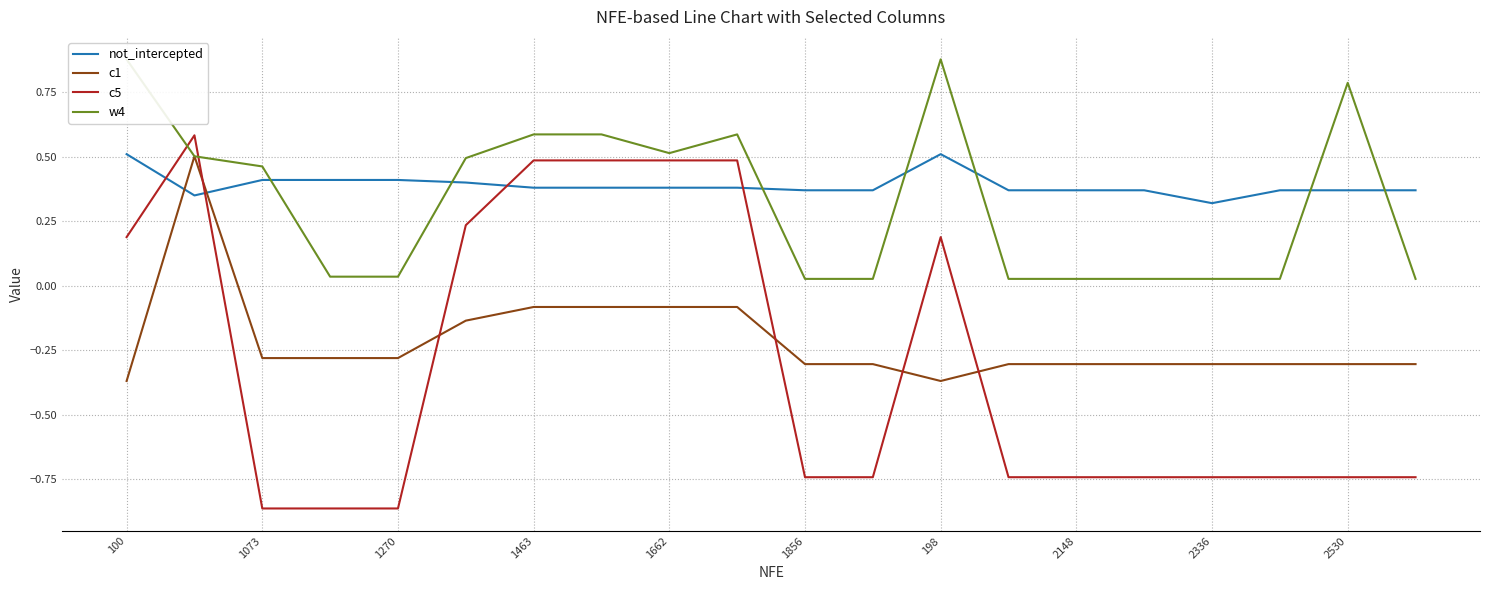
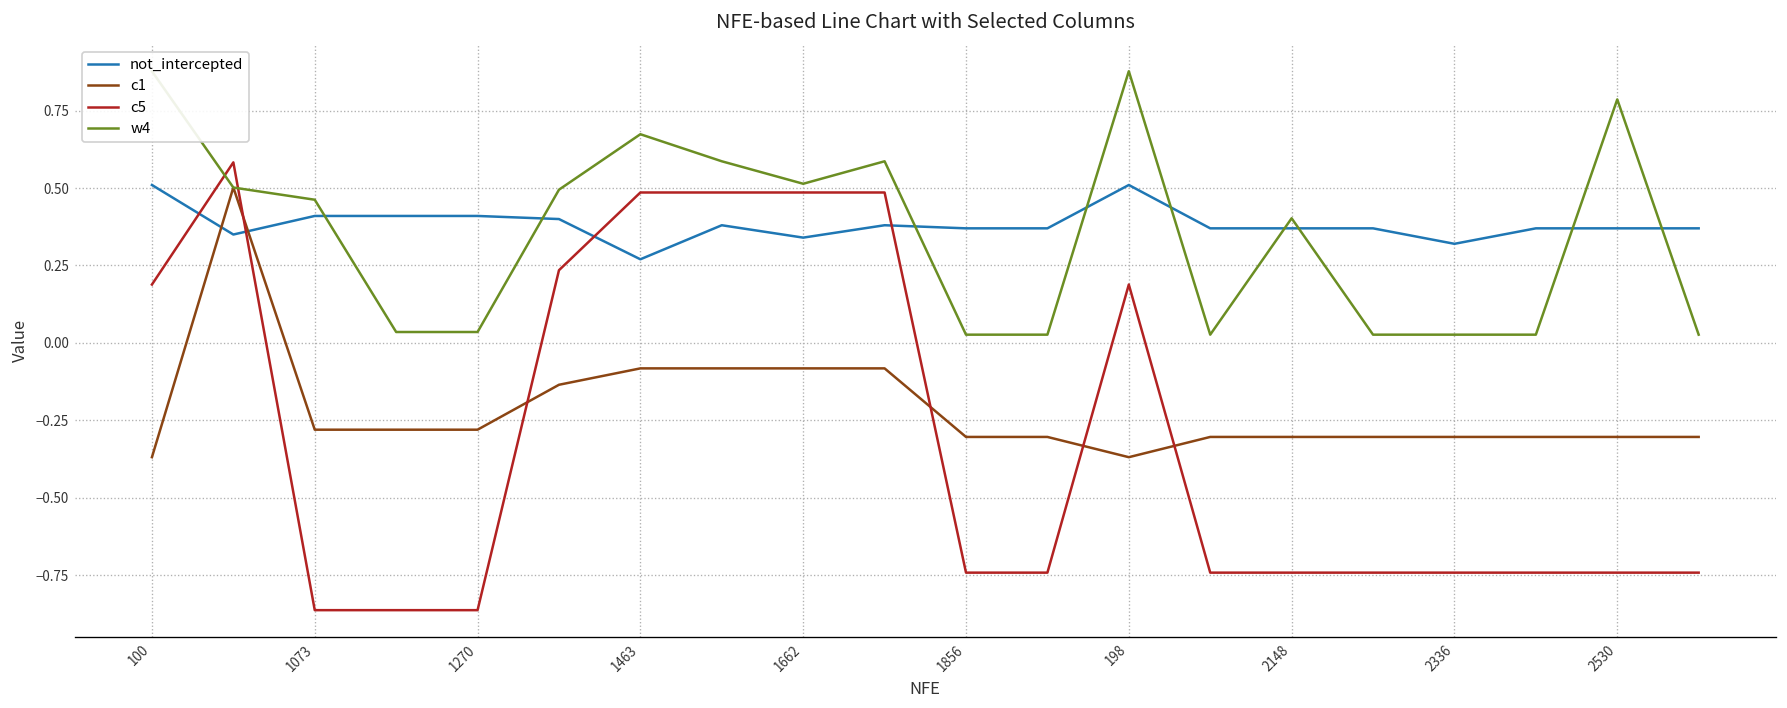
  {
    "not_intercepted": {
      "100": 0.51,
      "1073": 0.41,
      "1270": 0.41,
-     "1463": 0.38,
-     "1662": 0.38,
+     "1463": 0.27,
+     "1662": 0.34,
      "1856": 0.37,
      "198": 0.51,
      "2148": 0.37,
      "2336": 0.32,
      "2530": 0.37
    },
    "w4": {
      "1073": 0.46,
      "1270": 0.04,
-     "1463": 0.59,
+     "1463": 0.67,
      "1662": 0.51,
      "1856": 0.03,
      "198": 0.88,
-     "2148": 0.03,
+     "2148": 0.40,
      "2336": 0.03,
      "2530": 0.79
    }
  }
